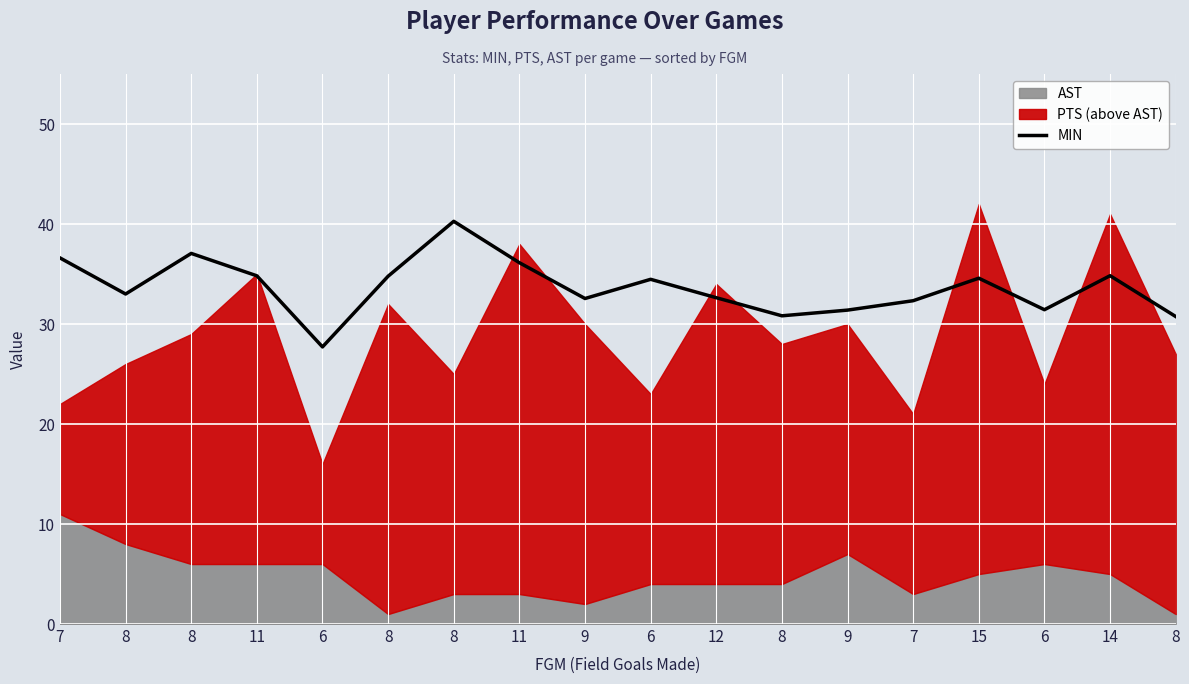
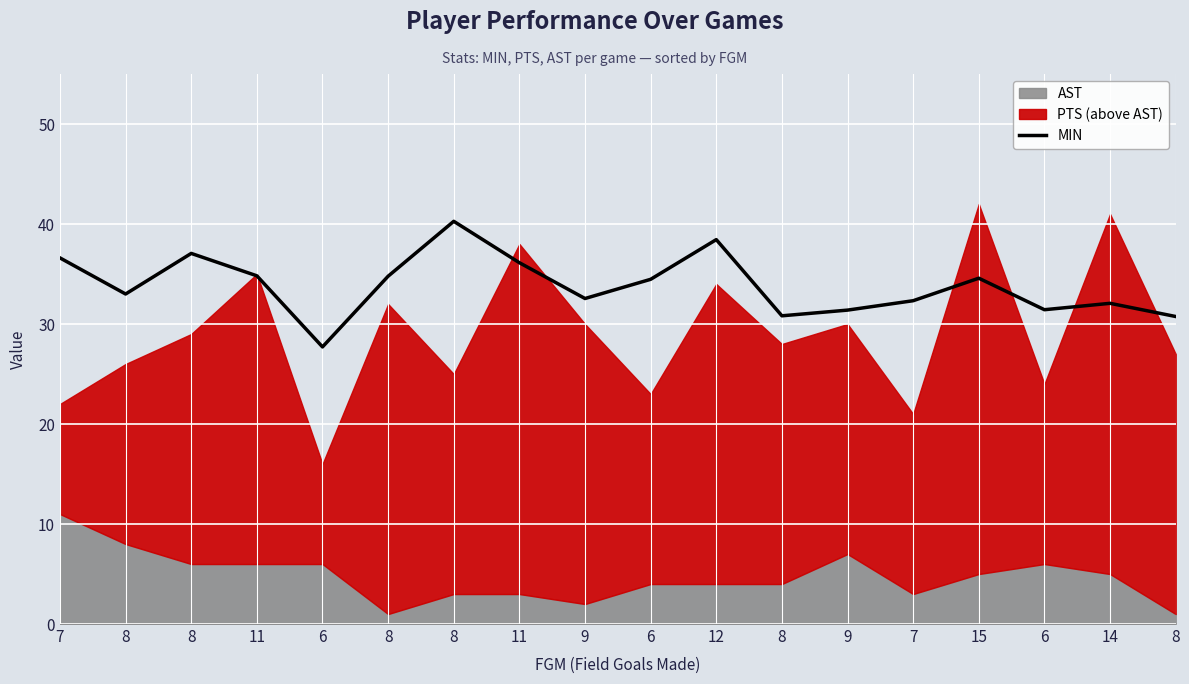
  {
    "MIN": {
-     "12": 33,
+     "12": 38,
      "15": 35,
-     "14": 35
+     "14": 32
    },
    "AST": {
      "12": 4,
      "15": 5,
      "14": 5
    }
  }
